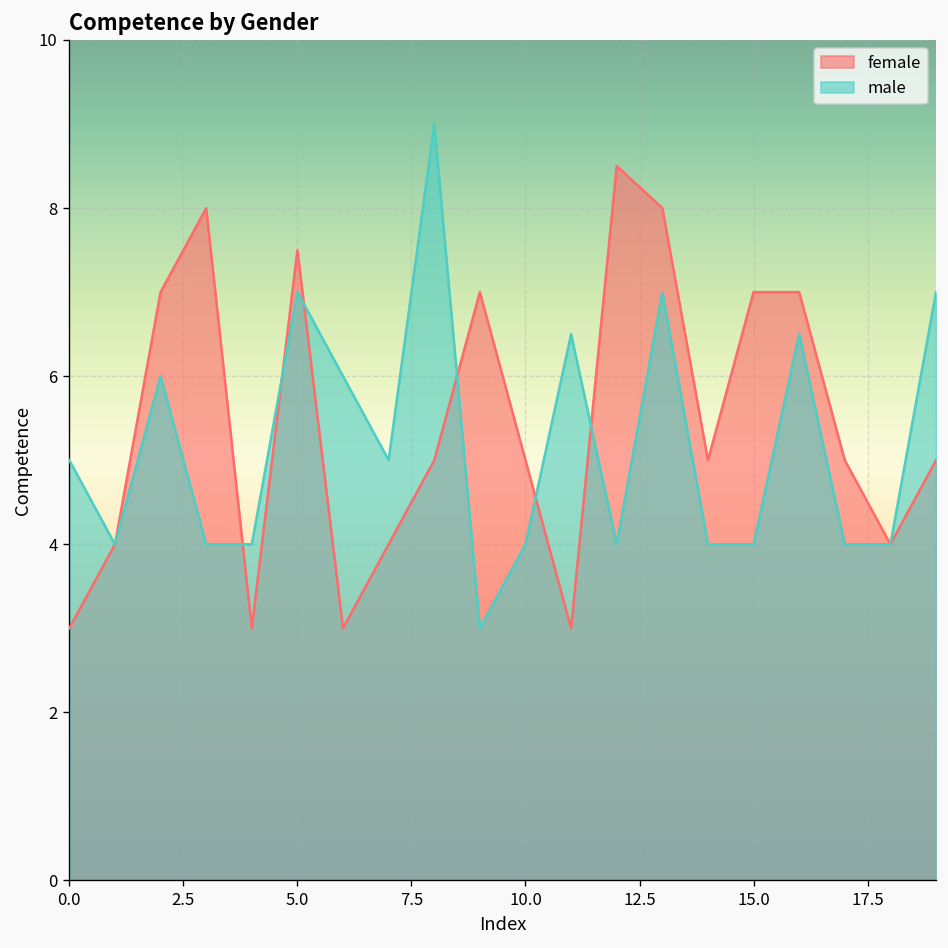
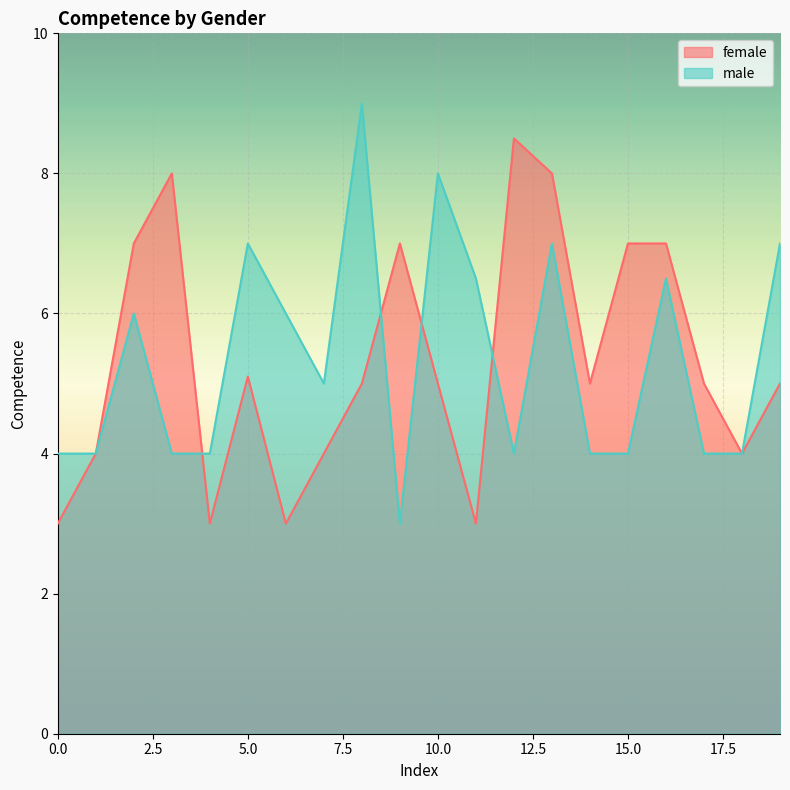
  {
    "female": {
      "0.0": 3.0,
-     "5.0": 7.5,
+     "5.0": 5.1,
      "10.0": 5.0,
      "15.0": 7.0
    },
    "male": {
-     "0.0": 5,
+     "0.0": 4,
      "5.0": 7,
-     "10.0": 4,
+     "10.0": 8,
      "15.0": 4
    }
  }
